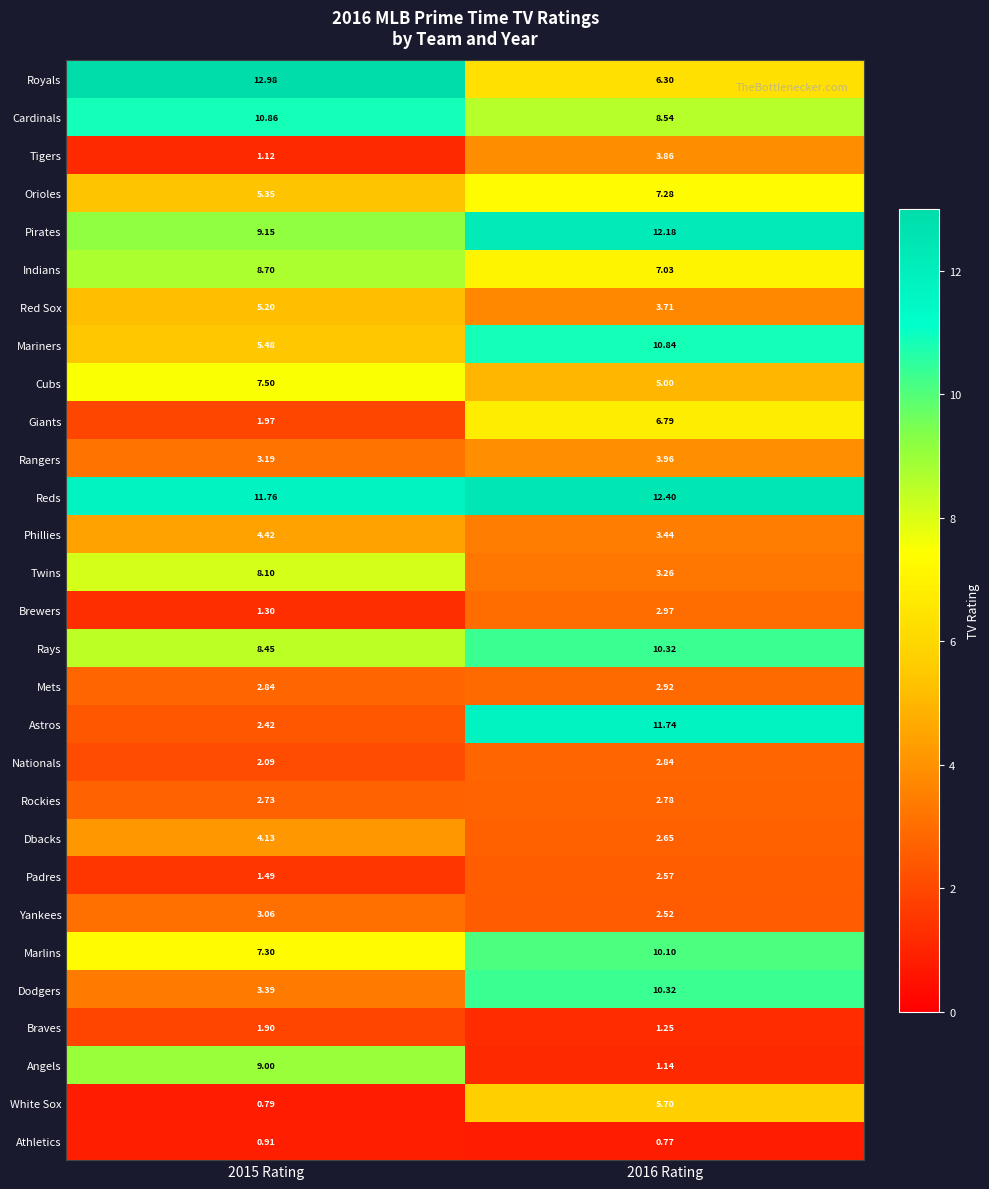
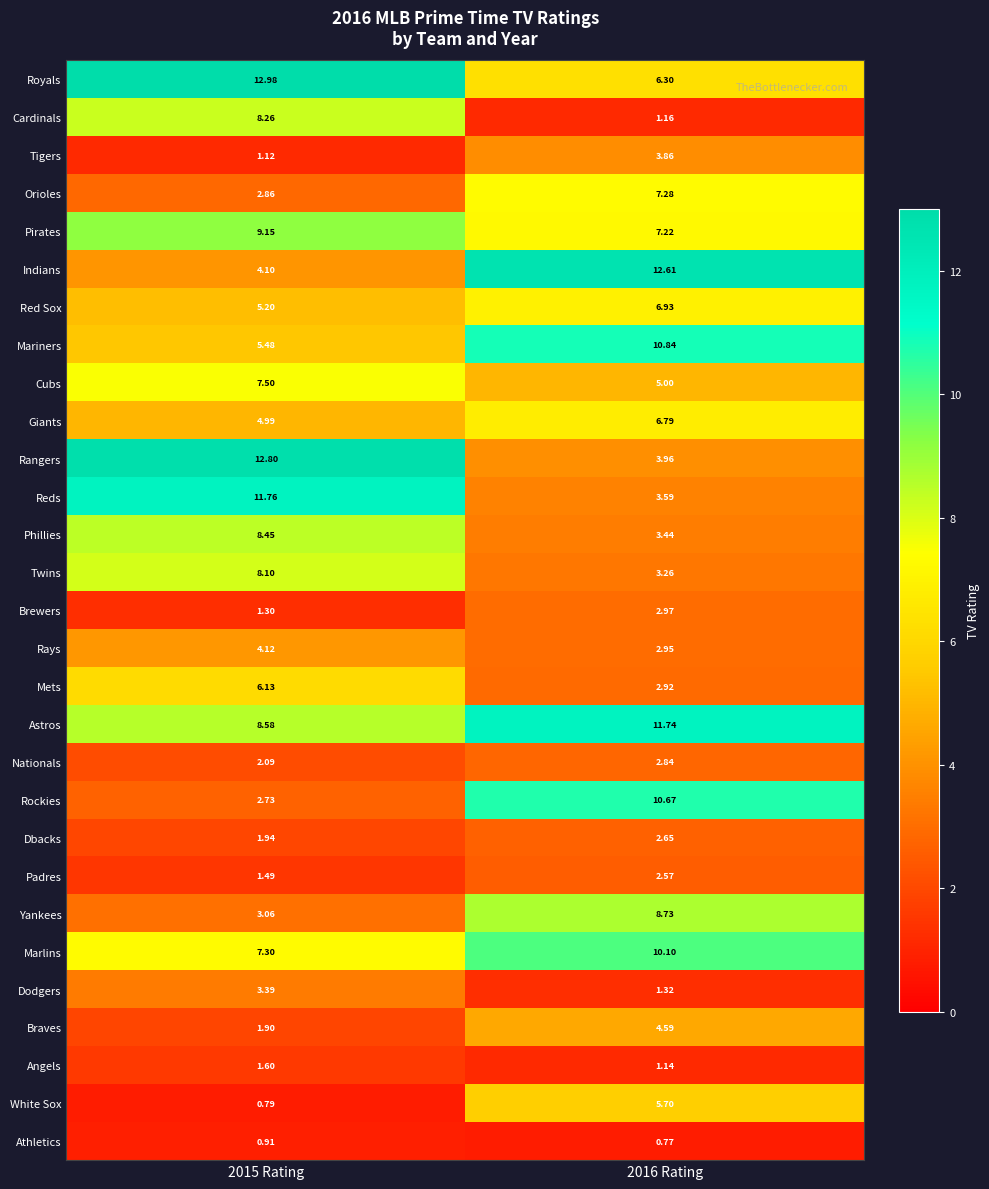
  {
    "Royals": {
      "2015 Rating": 12.98
    },
    "Cardinals": {
-     "2015 Rating": 10.86,
-     "2016 Rating": 8.54
+     "2015 Rating": 8.26,
+     "2016 Rating": 1.16
    },
    "Tigers": {
      "2015 Rating": 1.12,
      "2016 Rating": 3.86
    },
    "Orioles": {
-     "2015 Rating": 5.35,
+     "2015 Rating": 2.86,
      "2016 Rating": 7.28
    },
    "Pirates": {
      "2015 Rating": 9.15,
-     "2016 Rating": 12.18
+     "2016 Rating": 7.22
    },
    "Indians": {
-     "2015 Rating": 8.70,
-     "2016 Rating": 7.03
+     "2015 Rating": 4.10,
+     "2016 Rating": 12.61
    },
    "Red Sox": {
      "2015 Rating": 5.20,
-     "2016 Rating": 3.71
+     "2016 Rating": 6.93
    },
    "Mariners": {
      "2015 Rating": 5.48,
      "2016 Rating": 10.84
    },
    "Cubs": {
      "2015 Rating": 7.50,
      "2016 Rating": 5.00
    },
    "Giants": {
-     "2015 Rating": 1.97,
+     "2015 Rating": 4.99,
      "2016 Rating": 6.79
    },
    "Rangers": {
-     "2015 Rating": 3.19,
+     "2015 Rating": 12.80,
      "2016 Rating": 3.96
    },
    "Reds": {
      "2015 Rating": 11.76,
-     "2016 Rating": 12.40
+     "2016 Rating": 3.59
    },
    "Phillies": {
-     "2015 Rating": 4.42,
+     "2015 Rating": 8.45,
      "2016 Rating": 3.44
    },
    "Twins": {
      "2015 Rating": 8.10,
      "2016 Rating": 3.26
    },
    "Brewers": {
      "2015 Rating": 1.30,
      "2016 Rating": 2.97
    },
    "Rays": {
-     "2015 Rating": 8.45,
-     "2016 Rating": 10.32
+     "2015 Rating": 4.12,
+     "2016 Rating": 2.95
    },
    "Mets": {
-     "2015 Rating": 2.84,
+     "2015 Rating": 6.13,
      "2016 Rating": 2.92
    },
    "Astros": {
-     "2015 Rating": 2.42,
+     "2015 Rating": 8.58,
      "2016 Rating": 11.74
    },
    "Nationals": {
      "2015 Rating": 2.09,
      "2016 Rating": 2.84
    },
    "Rockies": {
      "2015 Rating": 2.73,
-     "2016 Rating": 2.78
+     "2016 Rating": 10.67
    },
    "Dbacks": {
-     "2015 Rating": 4.13,
+     "2015 Rating": 1.94,
      "2016 Rating": 2.65
    },
    "Padres": {
      "2015 Rating": 1.49,
      "2016 Rating": 2.57
    },
    "Yankees": {
      "2015 Rating": 3.06,
-     "2016 Rating": 2.52
+     "2016 Rating": 8.73
    },
    "Marlins": {
      "2015 Rating": 7.30,
      "2016 Rating": 10.10
    },
    "Dodgers": {
      "2015 Rating": 3.39,
-     "2016 Rating": 10.32
+     "2016 Rating": 1.32
    },
    "Braves": {
      "2015 Rating": 1.90,
-     "2016 Rating": 1.25
+     "2016 Rating": 4.59
    },
    "Angels": {
-     "2015 Rating": 9.00,
+     "2015 Rating": 1.60,
      "2016 Rating": 1.14
    },
    "White Sox": {
      "2015 Rating": 0.79,
      "2016 Rating": 5.70
    },
    "Athletics": {
      "2015 Rating": 0.91,
      "2016 Rating": 0.77
    }
  }
